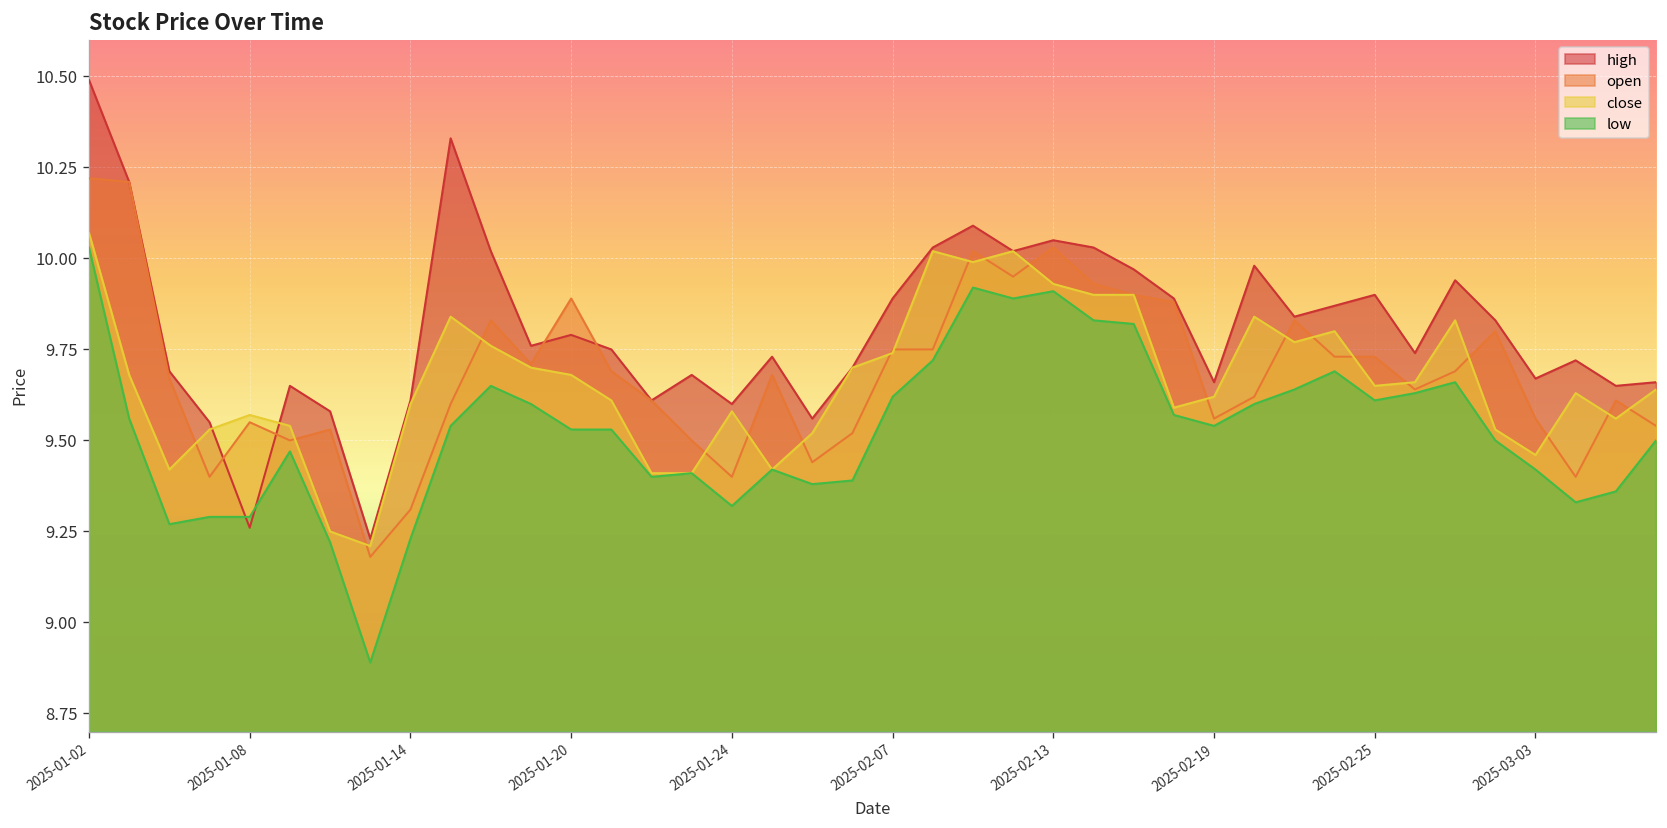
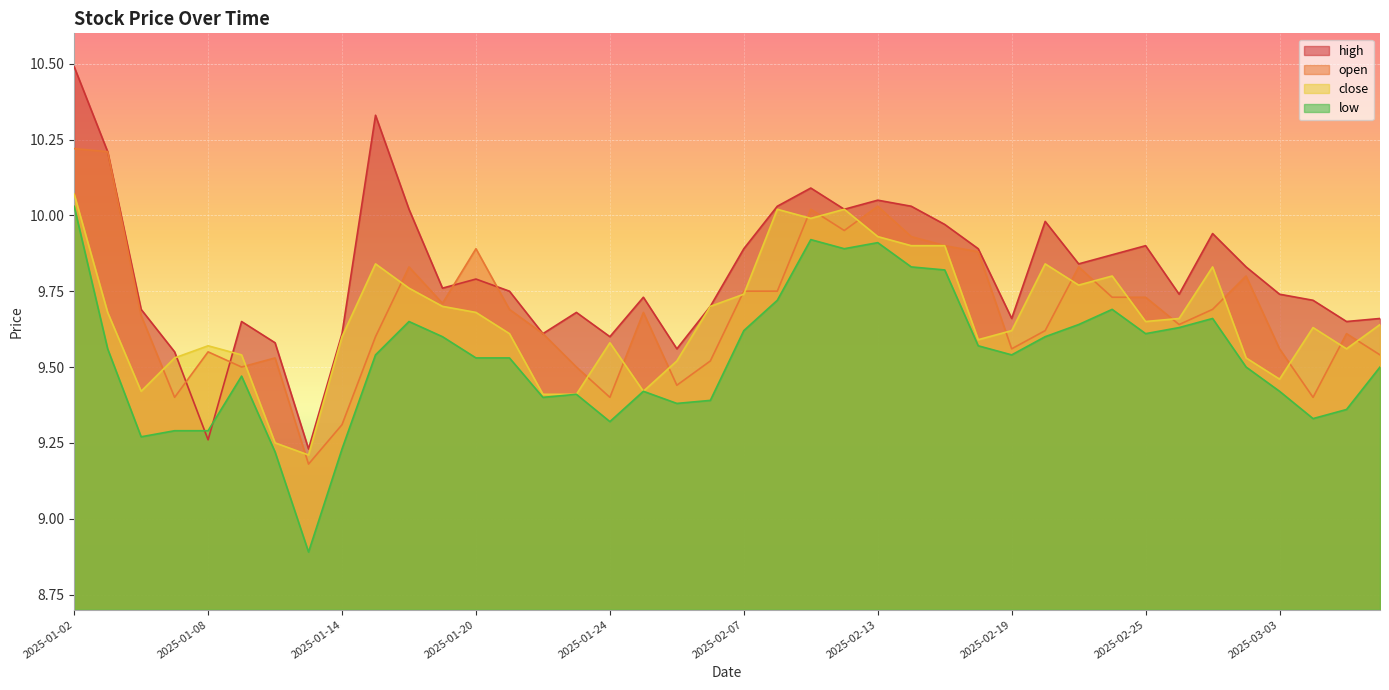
  {
    "high": {
      "2025-01-02": 10.49,
      "2025-01-08": 9.26,
      "2025-01-14": 9.61,
      "2025-01-20": 9.79,
      "2025-01-24": 9.60,
      "2025-02-07": 9.89,
      "2025-02-13": 10.05,
      "2025-02-19": 9.66,
      "2025-02-25": 9.90,
-     "2025-03-03": 9.67
+     "2025-03-03": 9.74
    },
    "open": {
      "2025-01-02": 10.22,
      "2025-01-08": 9.55,
      "2025-01-14": 9.31,
      "2025-01-20": 9.89,
      "2025-01-24": 9.40,
      "2025-02-07": 9.75,
      "2025-02-13": 10.03,
      "2025-02-19": 9.56,
      "2025-02-25": 9.73,
      "2025-03-03": 9.56
    },
    "close": {
      "2025-01-02": 10.07,
      "2025-01-08": 9.57,
      "2025-01-14": 9.60,
      "2025-01-20": 9.68,
      "2025-01-24": 9.58,
      "2025-02-07": 9.74,
      "2025-02-13": 9.93,
      "2025-02-19": 9.62,
      "2025-02-25": 9.65,
      "2025-03-03": 9.46
    },
    "low": {
      "2025-01-02": 10.03,
      "2025-01-08": 9.29,
      "2025-01-14": 9.23,
      "2025-01-20": 9.53,
      "2025-01-24": 9.32,
      "2025-02-07": 9.62,
      "2025-02-13": 9.91,
      "2025-02-19": 9.54,
      "2025-02-25": 9.61,
      "2025-03-03": 9.42
    }
  }
